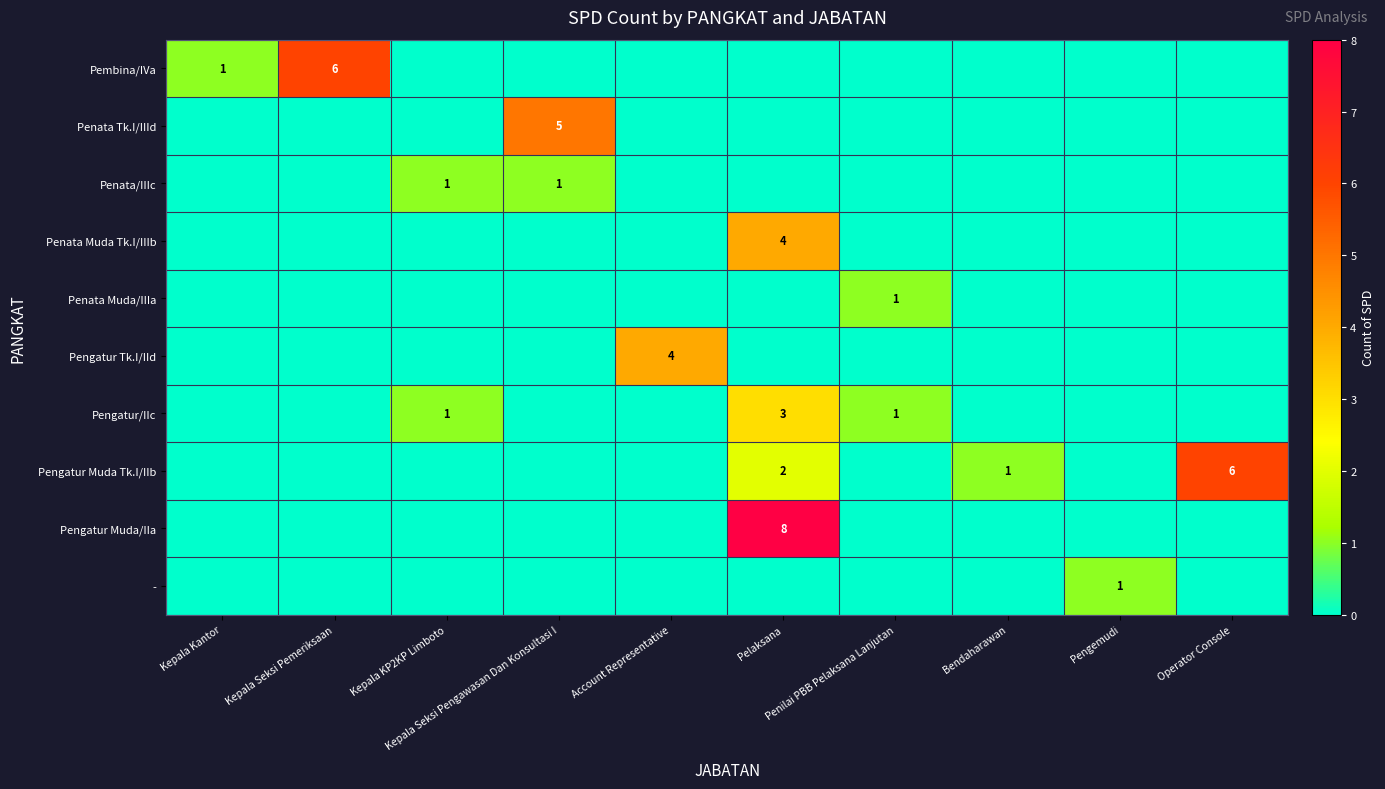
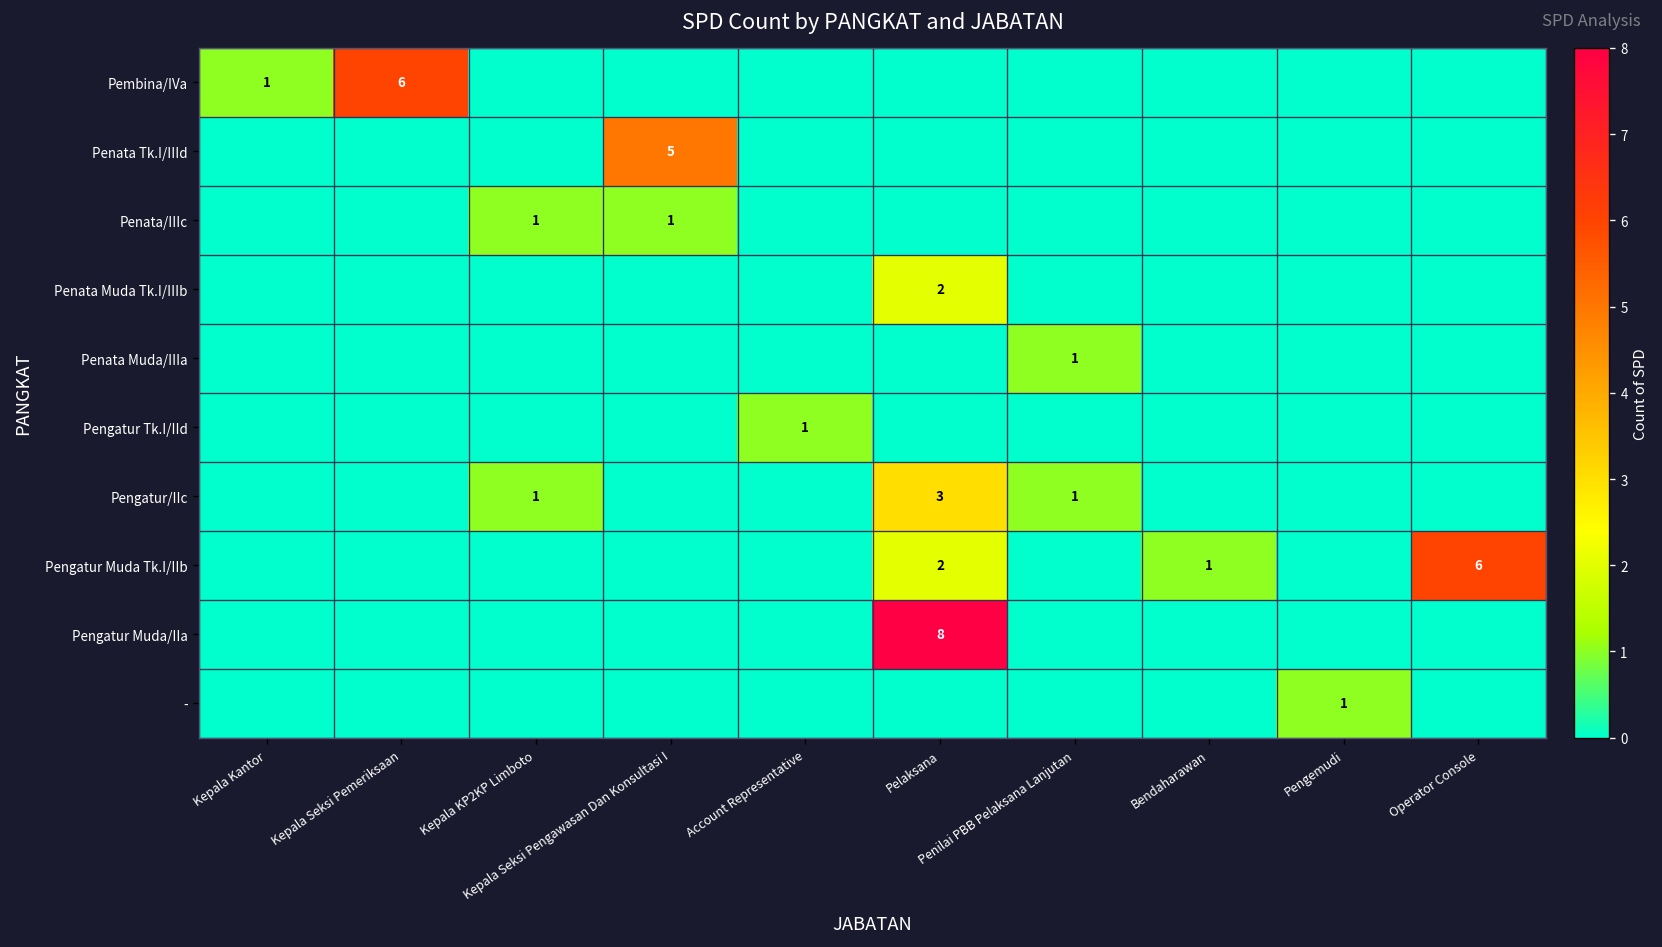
  {
    "Pembina/IVa": {
      "Kepala Kantor": 1,
      "Kepala Seksi Pemeriksaan": 6
    },
    "Penata Tk.I/IIId": {
      "Kepala Seksi Pengawasan Dan Konsultasi I": 5
    },
    "Penata/IIIc": {
      "Kepala KP2KP Limboto": 1,
      "Kepala Seksi Pengawasan Dan Konsultasi I": 1
    },
    "Penata Muda Tk.I/IIIb": {
-     "Pelaksana": 4
+     "Pelaksana": 2
    },
    "Penata Muda/IIIa": {
      "Penilai PBB Pelaksana Lanjutan": 1
    },
    "Pengatur Tk.I/IId": {
-     "Account Representative": 4
+     "Account Representative": 1
    },
    "Pengatur/IIc": {
      "Kepala KP2KP Limboto": 1,
      "Pelaksana": 3,
      "Penilai PBB Pelaksana Lanjutan": 1
    },
    "Pengatur Muda Tk.I/IIb": {
      "Pelaksana": 2,
      "Bendaharawan": 1,
      "Operator Console": 6
    },
    "Pengatur Muda/IIa": {
      "Pelaksana": 8
    },
    "-": {
      "Pengemudi": 1
    }
  }
